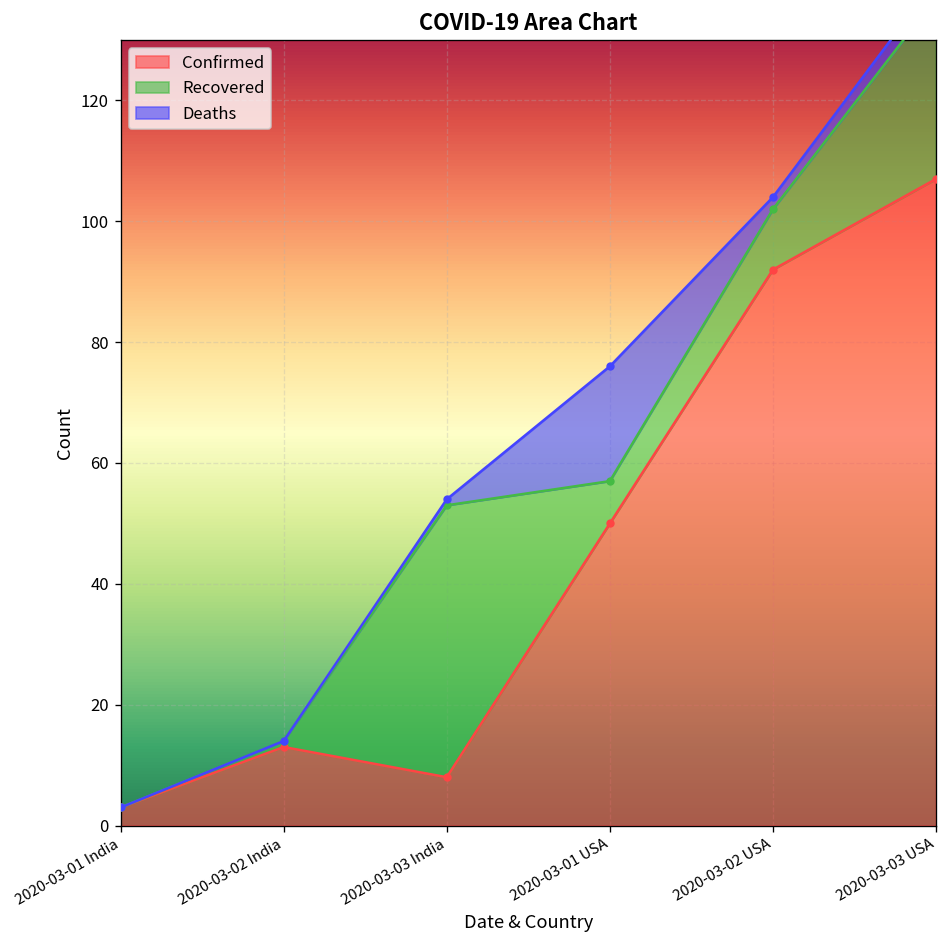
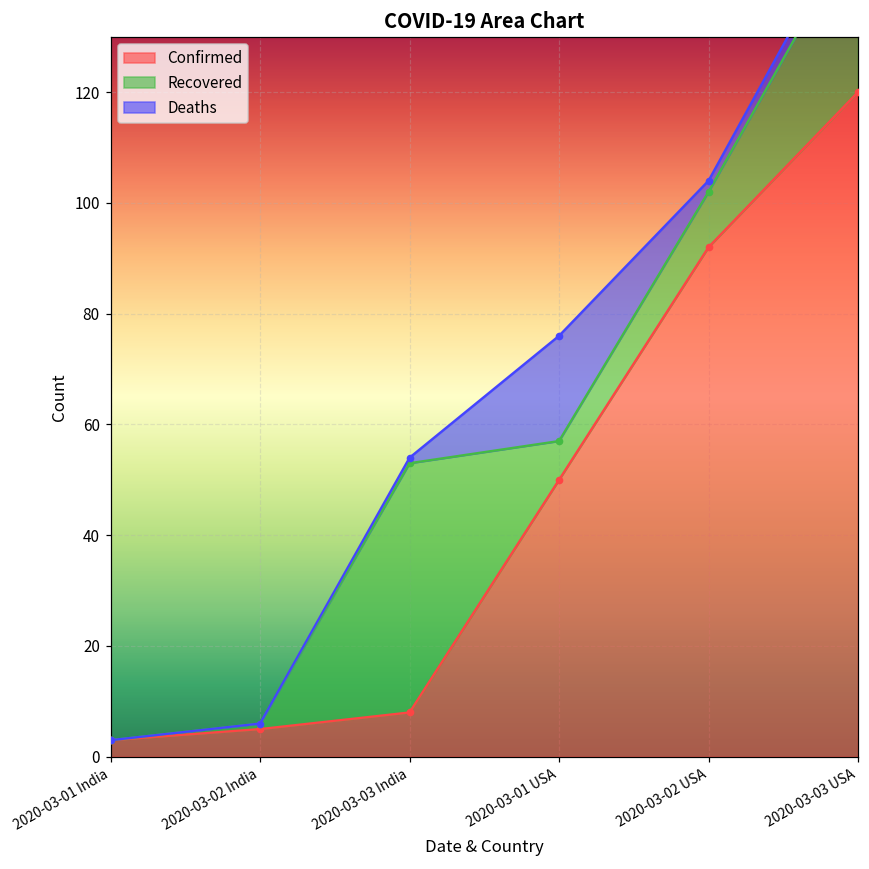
  {
    "Confirmed": {
-     "2020-03-02 India": 13,
+     "2020-03-02 India": 5,
      "2020-03-03 India": 8,
      "2020-03-01 USA": 50,
      "2020-03-02 USA": 92,
-     "2020-03-03 USA": 107
+     "2020-03-03 USA": 120
    },
    "Recovered": {
      "2020-03-03 India": 45,
      "2020-03-01 USA": 7,
      "2020-03-02 USA": 10
    },
    "Deaths": {
      "2020-03-03 India": 1,
      "2020-03-01 USA": 19,
      "2020-03-02 USA": 2
    }
  }
